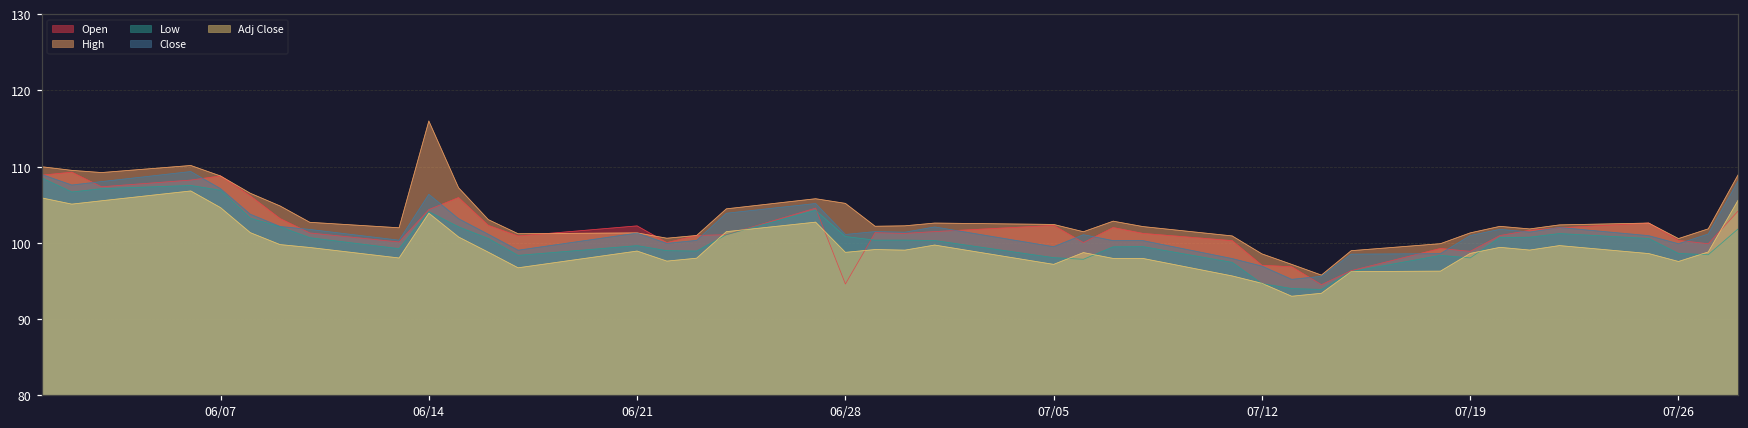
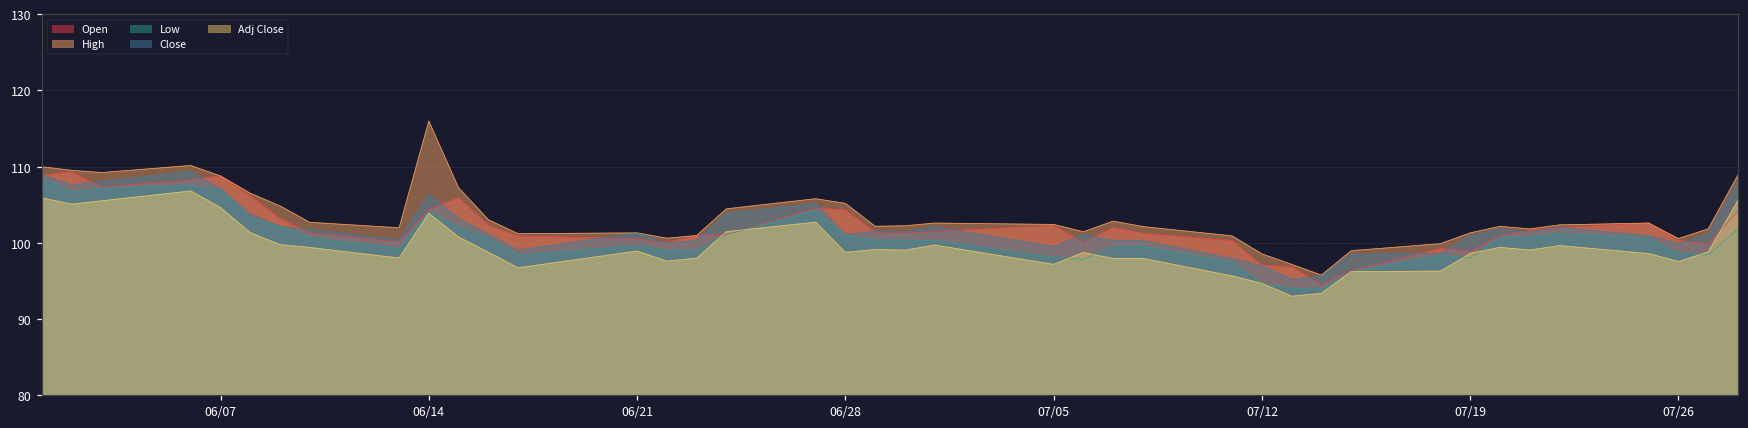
  {
    "Open": {
-     "06/21": 102,
-     "06/28": 95
+     "06/21": 101,
+     "06/28": 104
    }
  }
